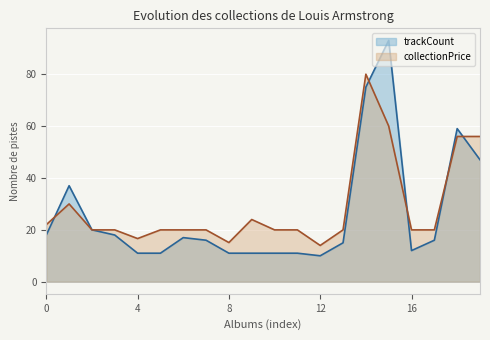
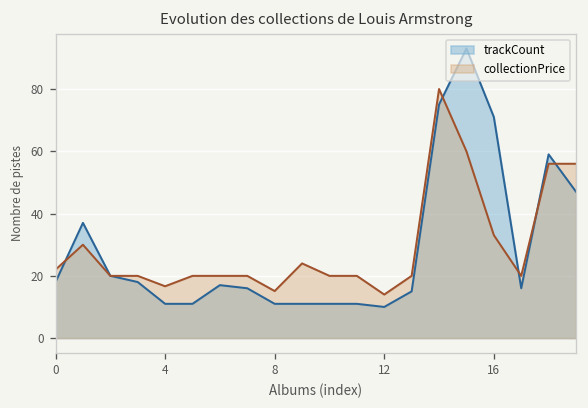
  {
    "trackCount": {
      "0": 18,
      "4": 11,
      "8": 11,
      "12": 10,
-     "16": 12
+     "16": 71
    },
    "collectionPrice": {
      "0": 22,
      "4": 17,
      "8": 15,
      "12": 14,
-     "16": 20
+     "16": 33
    }
  }
